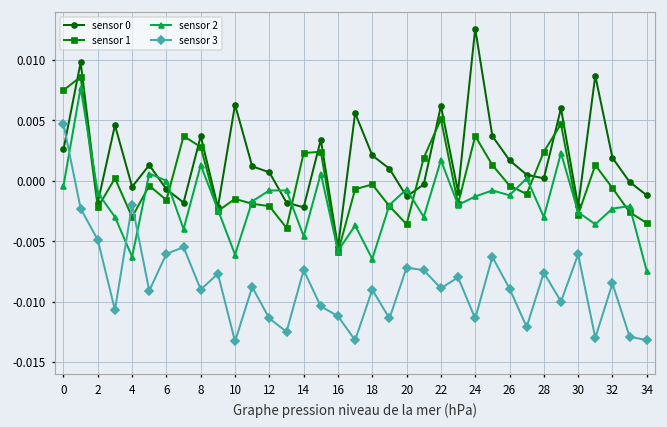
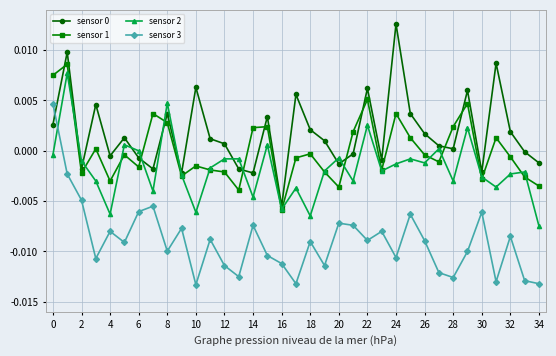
  {
    "sensor 2": {
      "0": -0.0004,
      "2": -0.0010,
      "4": -0.0063,
      "6": 0.0000,
-     "8": 0.0013,
+     "8": 0.0047,
      "10": -0.0061,
      "12": -0.0008,
      "14": -0.0046,
      "18": -0.0065,
      "20": -0.0007,
-     "22": 0.0017,
+     "22": 0.0025,
      "24": -0.0013,
      "26": -0.0012,
      "28": -0.0030,
      "32": -0.0023,
      "34": -0.0075
    },
    "sensor 3": {
      "0": 0.0047,
      "2": -0.0049,
-     "4": -0.0020,
+     "4": -0.0080,
      "6": -0.0060,
-     "8": -0.0090,
+     "8": -0.0100,
      "10": -0.0133,
      "12": -0.0114,
      "14": -0.0074,
      "16": -0.0112,
      "18": -0.0090,
      "20": -0.0072,
      "22": -0.0089,
-     "24": -0.0114,
+     "24": -0.0106,
      "26": -0.0089,
-     "28": -0.0076,
+     "28": -0.0126,
      "30": -0.0061,
      "32": -0.0085,
      "34": -0.0132
    }
  }
